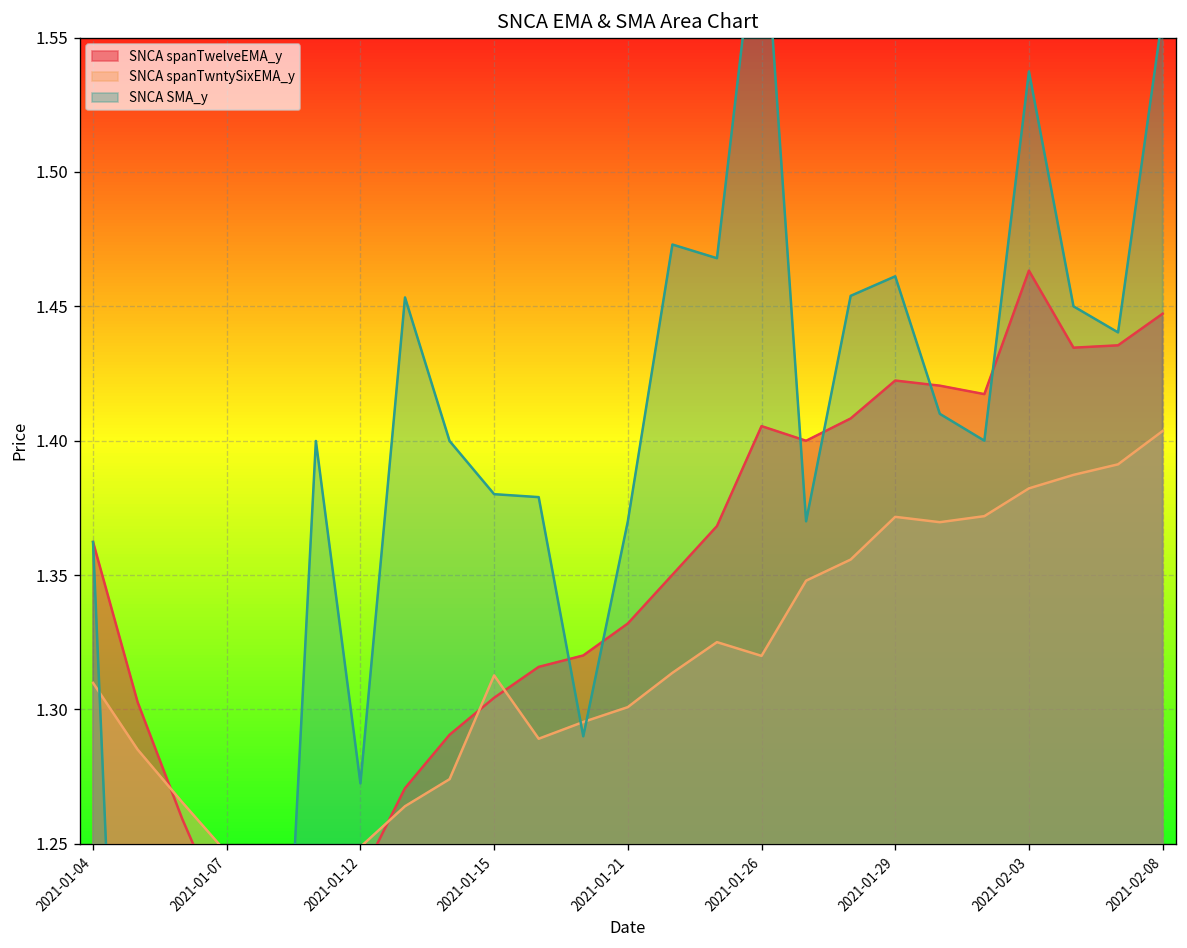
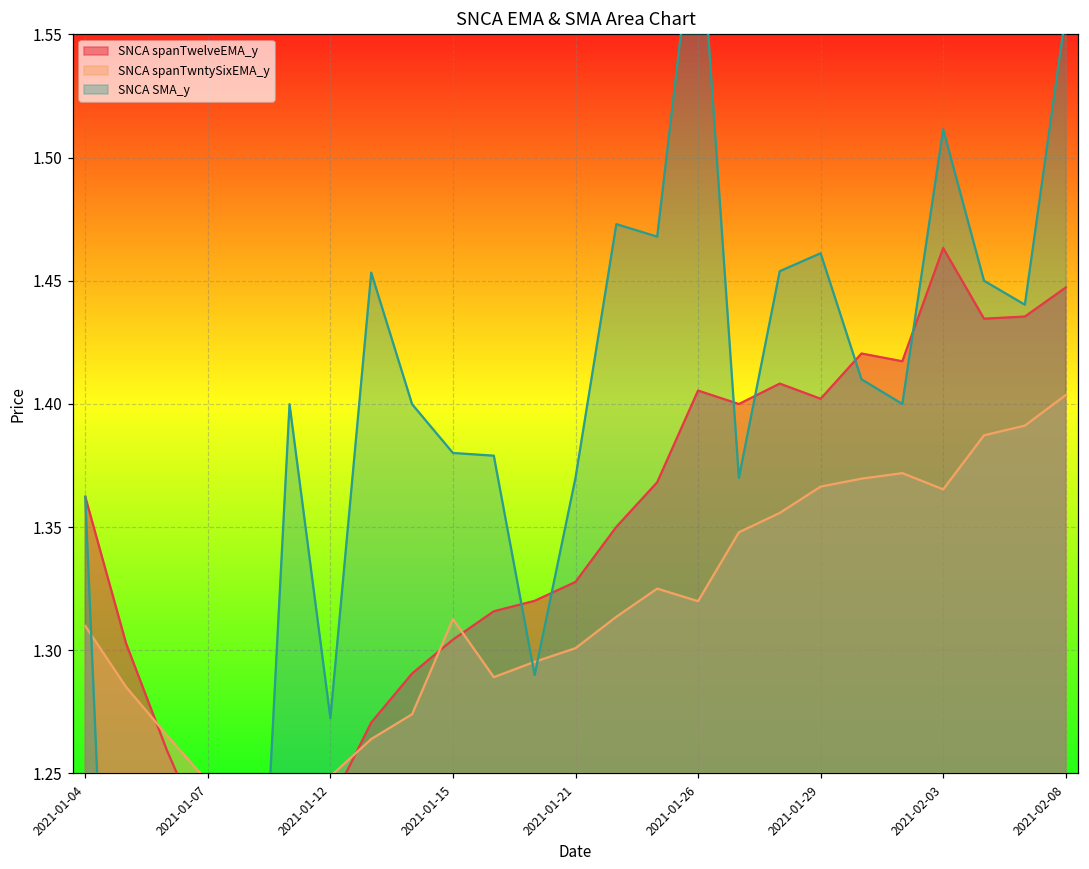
  {
    "SNCA spanTwelveEMA_y": {
      "2021-01-15": 1.304,
-     "2021-01-21": 1.332,
+     "2021-01-21": 1.328,
      "2021-01-26": 1.405,
-     "2021-01-29": 1.422,
+     "2021-01-29": 1.402,
      "2021-02-03": 1.463,
      "2021-02-08": 1.447
    },
    "SNCA spanTwntySixEMA_y": {
      "2021-01-04": 1.310,
      "2021-01-15": 1.313,
      "2021-01-21": 1.301,
      "2021-01-26": 1.320,
-     "2021-01-29": 1.372,
-     "2021-02-03": 1.382,
+     "2021-01-29": 1.366,
+     "2021-02-03": 1.365,
      "2021-02-08": 1.404
    },
    "SNCA SMA_y": {
      "2021-01-12": 1.272,
      "2021-01-15": 1.380,
      "2021-01-21": 1.370,
      "2021-01-29": 1.461,
-     "2021-02-03": 1.537
+     "2021-02-03": 1.512
    }
  }
